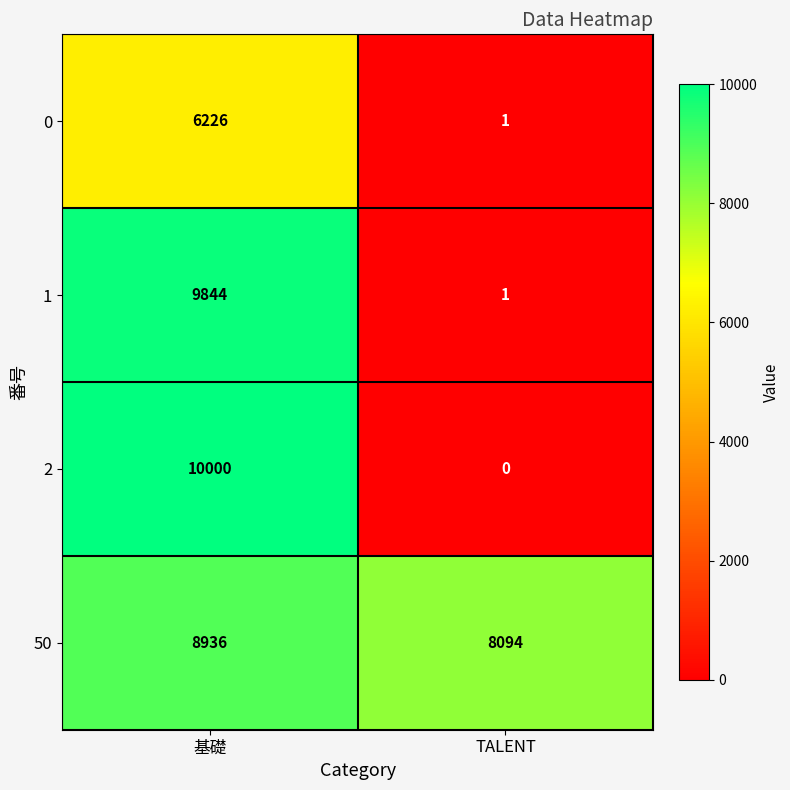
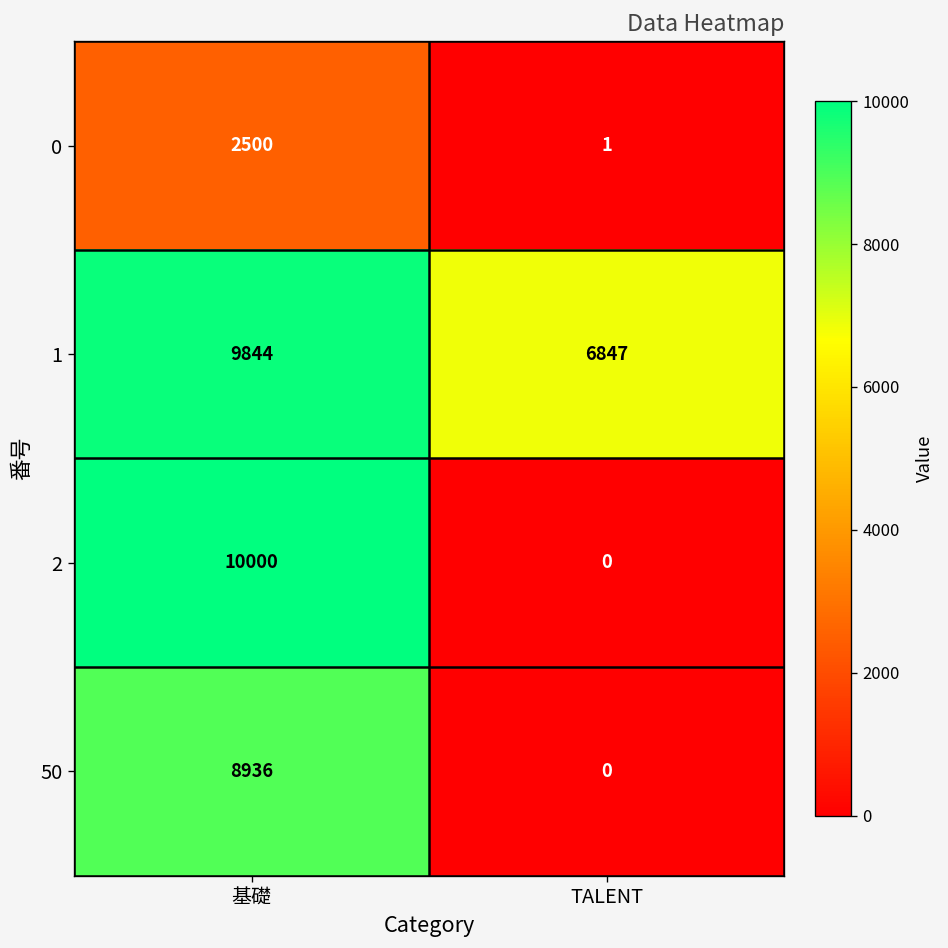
  {
    "0": {
-     "基礎": 6226,
+     "基礎": 2500,
      "TALENT": 1
    },
    "1": {
      "基礎": 9844,
-     "TALENT": 1
+     "TALENT": 6847
    },
    "2": {
      "基礎": 10000,
      "TALENT": 0
    },
    "50": {
      "基礎": 8936,
-     "TALENT": 8094
+     "TALENT": 0
    }
  }
